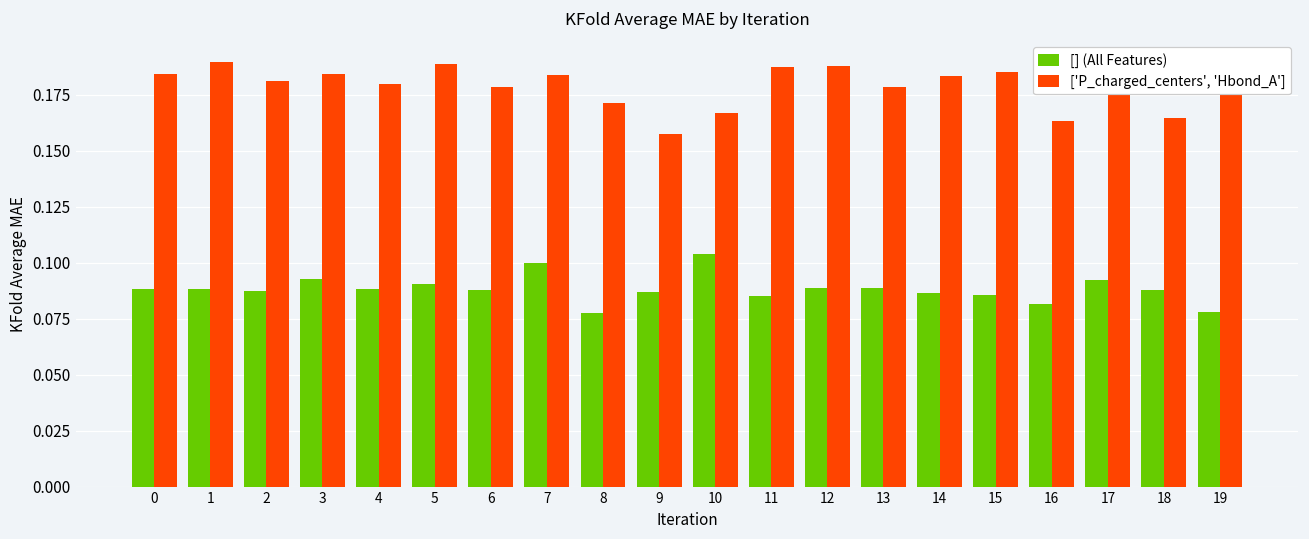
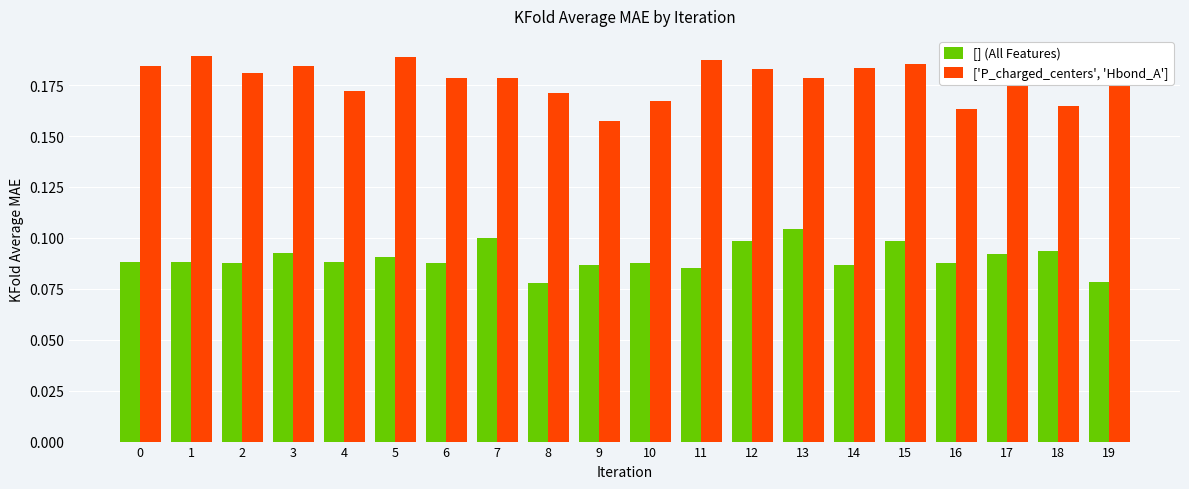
  {
    "[] (All Features)": {
      "0": 0.088,
      "1": 0.088,
      "2": 0.088,
      "3": 0.093,
      "4": 0.088,
      "5": 0.090,
      "6": 0.088,
      "7": 0.100,
      "8": 0.078,
      "9": 0.087,
-     "10": 0.104,
+     "10": 0.087,
      "11": 0.085,
-     "12": 0.089,
-     "13": 0.089,
+     "12": 0.099,
+     "13": 0.104,
      "14": 0.087,
-     "15": 0.086,
-     "16": 0.082,
+     "15": 0.099,
+     "16": 0.088,
      "17": 0.092,
-     "18": 0.088,
+     "18": 0.094,
      "19": 0.078
    },
    "['P_charged_centers', 'Hbond_A']": {
      "0": 0.184,
      "1": 0.190,
      "2": 0.181,
      "3": 0.184,
-     "4": 0.180,
+     "4": 0.172,
      "5": 0.189,
      "6": 0.178,
-     "7": 0.184,
+     "7": 0.178,
      "8": 0.171,
      "9": 0.157,
      "10": 0.167,
      "11": 0.187,
-     "12": 0.188,
+     "12": 0.183,
      "13": 0.178,
      "14": 0.184,
      "15": 0.185,
      "16": 0.163,
      "18": 0.165
    }
  }
